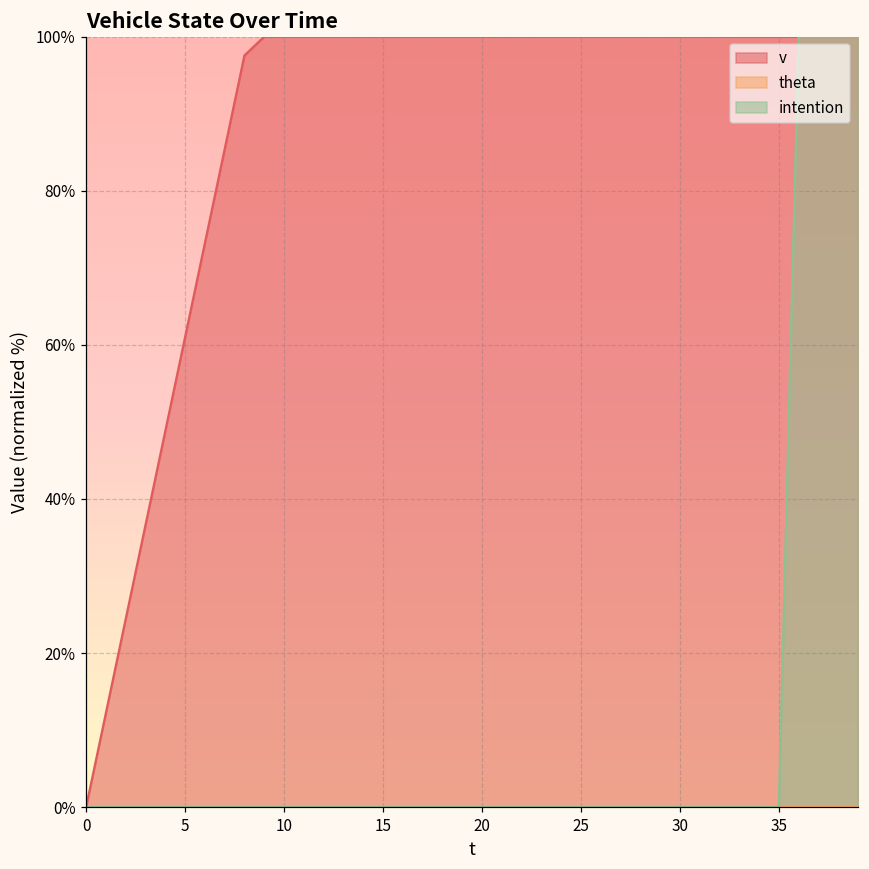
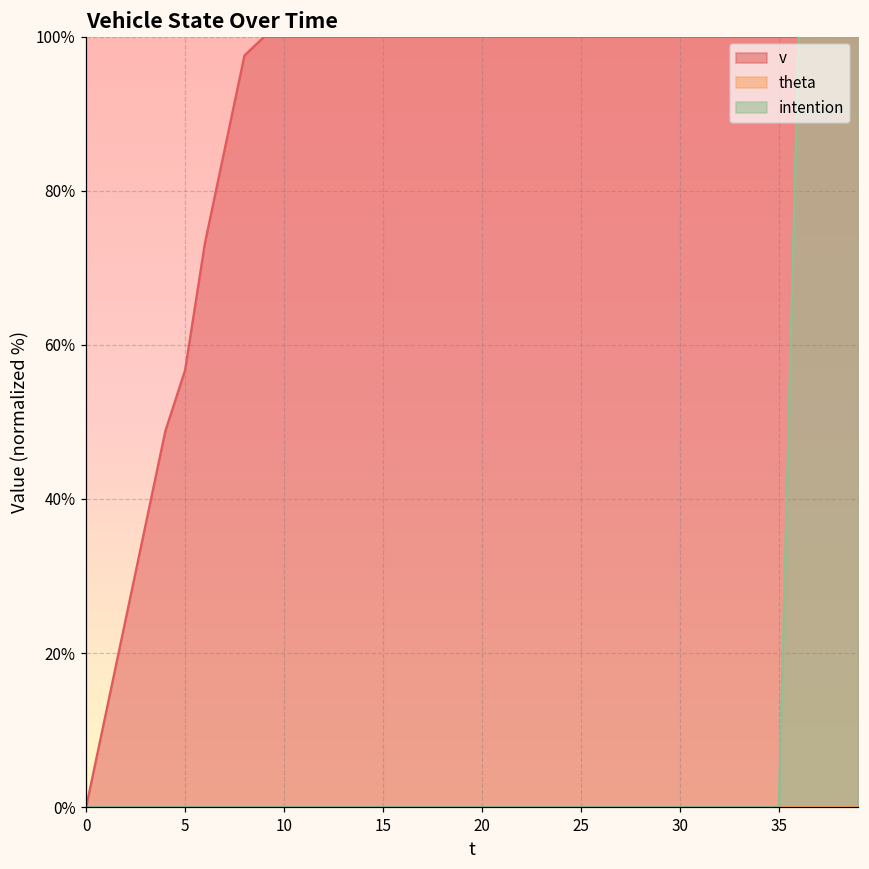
  {
    "v": {
-     "5": "61%",
+     "5": "57%",
      "10": "100%",
      "15": "100%",
      "20": "100%",
      "25": "100%",
      "30": "100%",
      "35": "100%"
    }
  }
